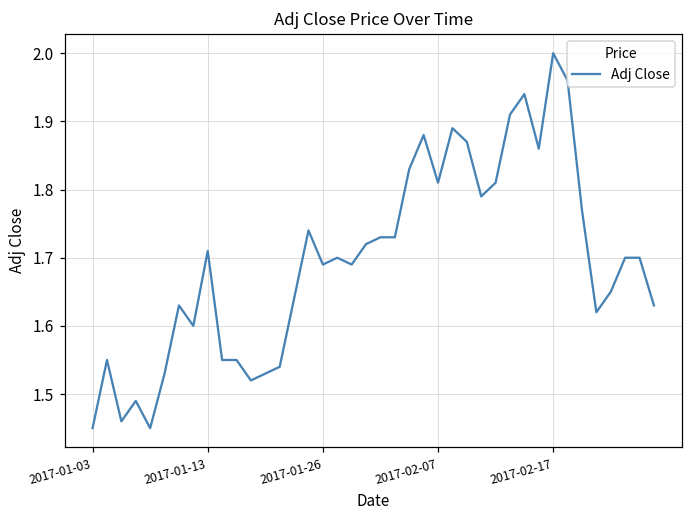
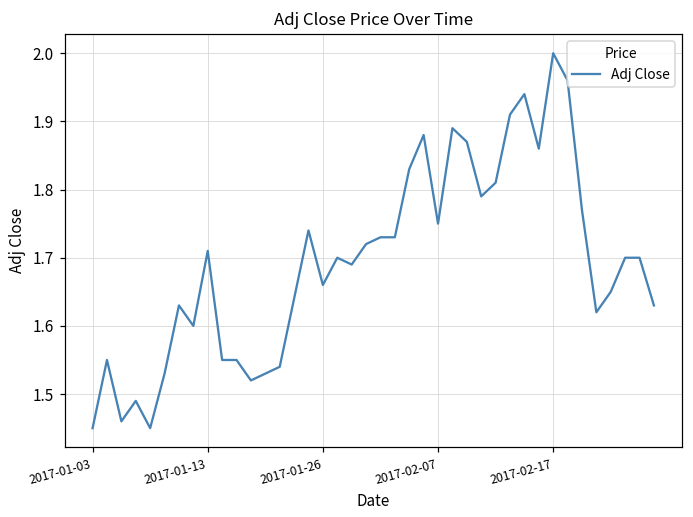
  {
    "2017-01-03": 1.45,
    "2017-01-13": 1.71,
-   "2017-01-26": 1.69,
-   "2017-02-07": 1.81,
+   "2017-01-26": 1.66,
+   "2017-02-07": 1.75,
    "2017-02-17": 2.00
  }
